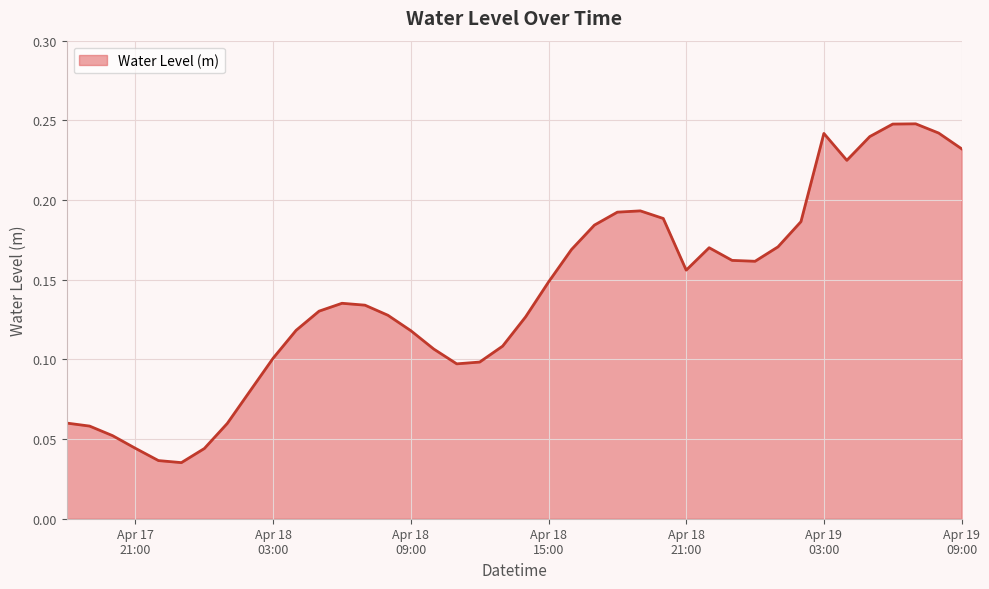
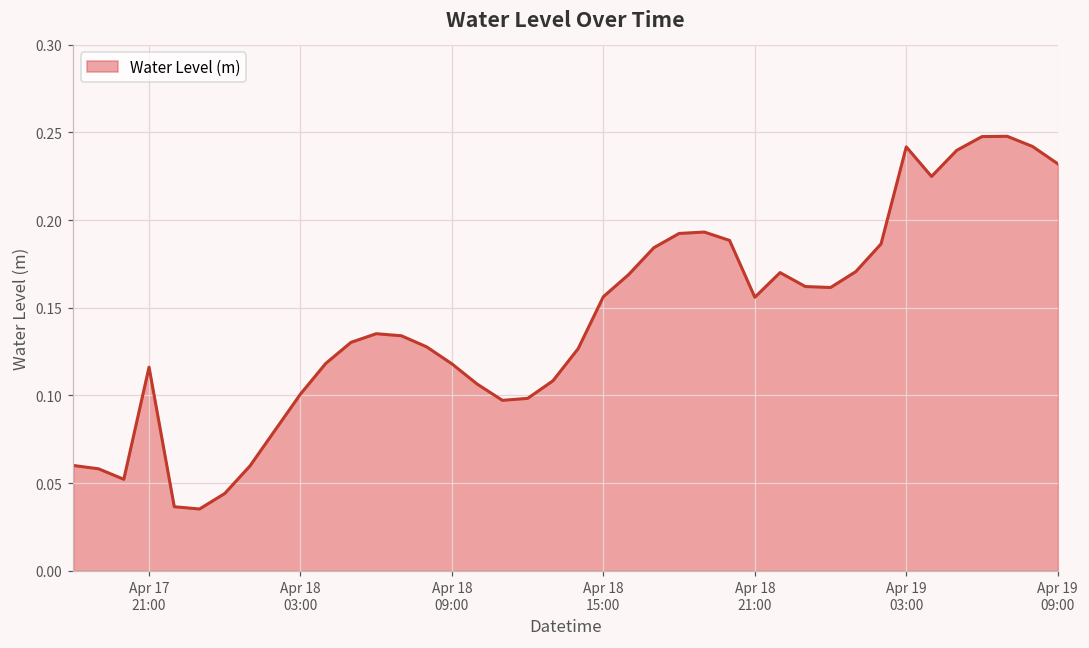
  {
-   "Apr 17 21:00": 0.044,
+   "Apr 17 21:00": 0.116,
    "Apr 18 03:00": 0.101,
    "Apr 18 09:00": 0.118,
-   "Apr 18 15:00": 0.149,
+   "Apr 18 15:00": 0.156,
    "Apr 18 21:00": 0.156,
    "Apr 19 03:00": 0.242,
    "Apr 19 09:00": 0.232
  }
